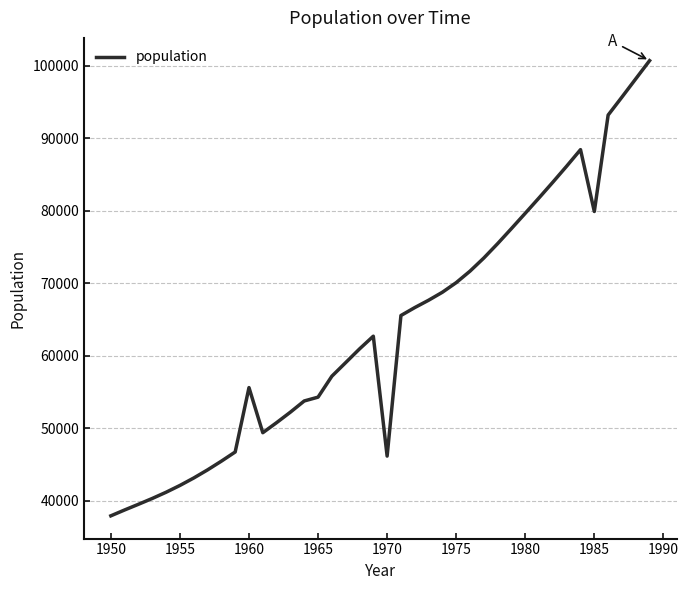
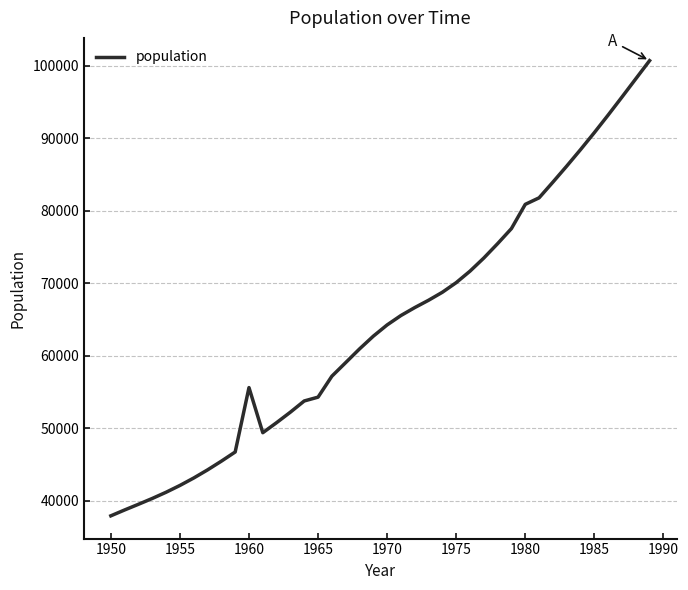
  {
    "1950": 38000,
    "1955": 42000,
    "1960": 56000,
    "1965": 54000,
-   "1970": 46000,
+   "1970": 64000,
    "1975": 70000,
-   "1980": 80000,
-   "1985": 80000
+   "1980": 81000,
+   "1985": 91000
  }
